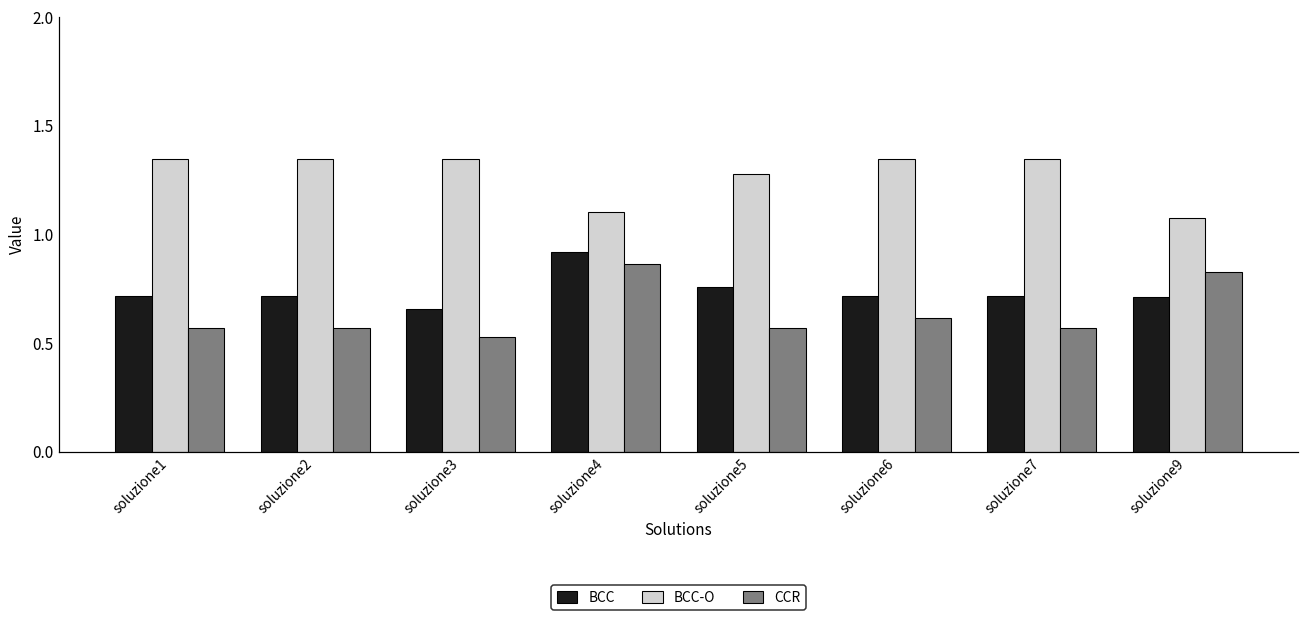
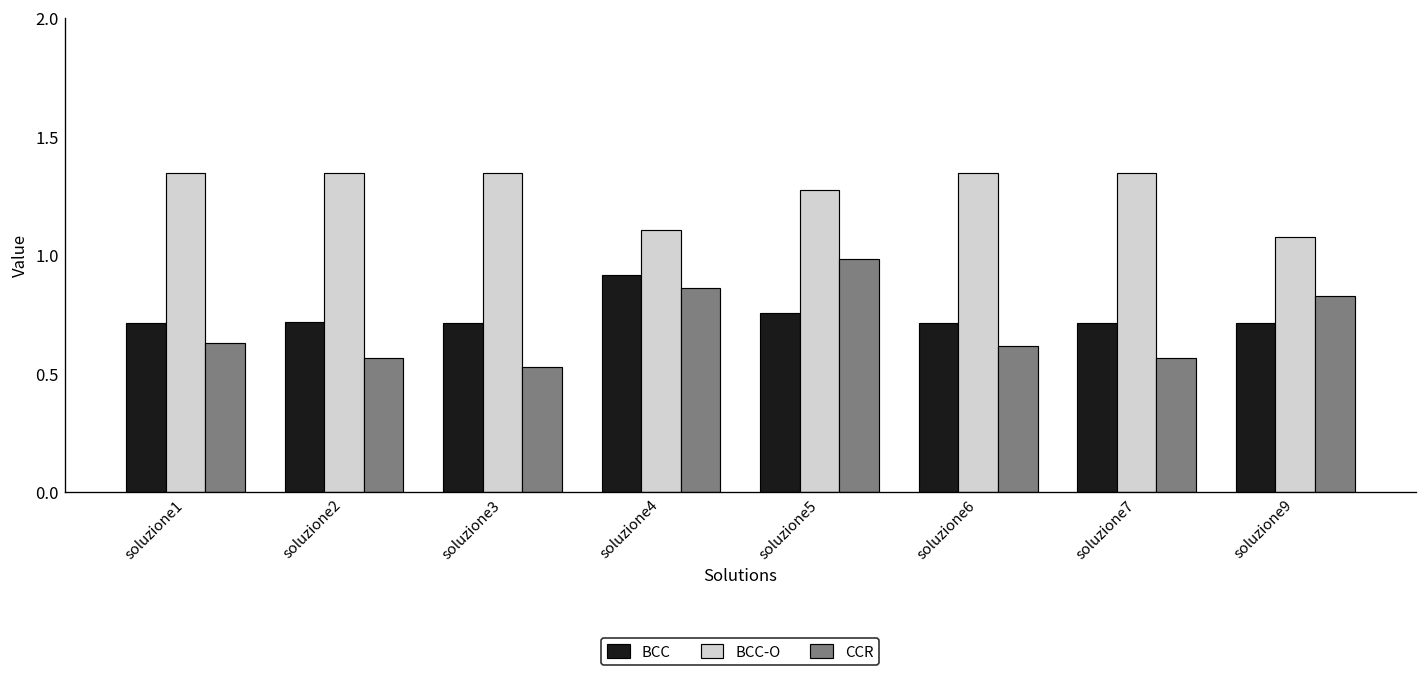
  {
    "BCC": {
      "soluzione1": 0.72,
      "soluzione2": 0.72,
-     "soluzione3": 0.65,
+     "soluzione3": 0.72,
      "soluzione4": 0.92,
      "soluzione5": 0.76,
      "soluzione6": 0.72,
      "soluzione7": 0.72,
      "soluzione9": 0.71
    },
    "BCC-O": {
      "soluzione1": 1.35,
      "soluzione2": 1.35,
      "soluzione3": 1.35,
      "soluzione4": 1.10,
      "soluzione5": 1.28,
      "soluzione6": 1.35,
      "soluzione7": 1.35,
      "soluzione9": 1.08
    },
    "CCR": {
-     "soluzione1": 0.57,
+     "soluzione1": 0.63,
      "soluzione2": 0.57,
      "soluzione3": 0.53,
      "soluzione4": 0.86,
-     "soluzione5": 0.57,
+     "soluzione5": 0.98,
      "soluzione6": 0.62,
      "soluzione7": 0.57,
      "soluzione9": 0.83
    }
  }
